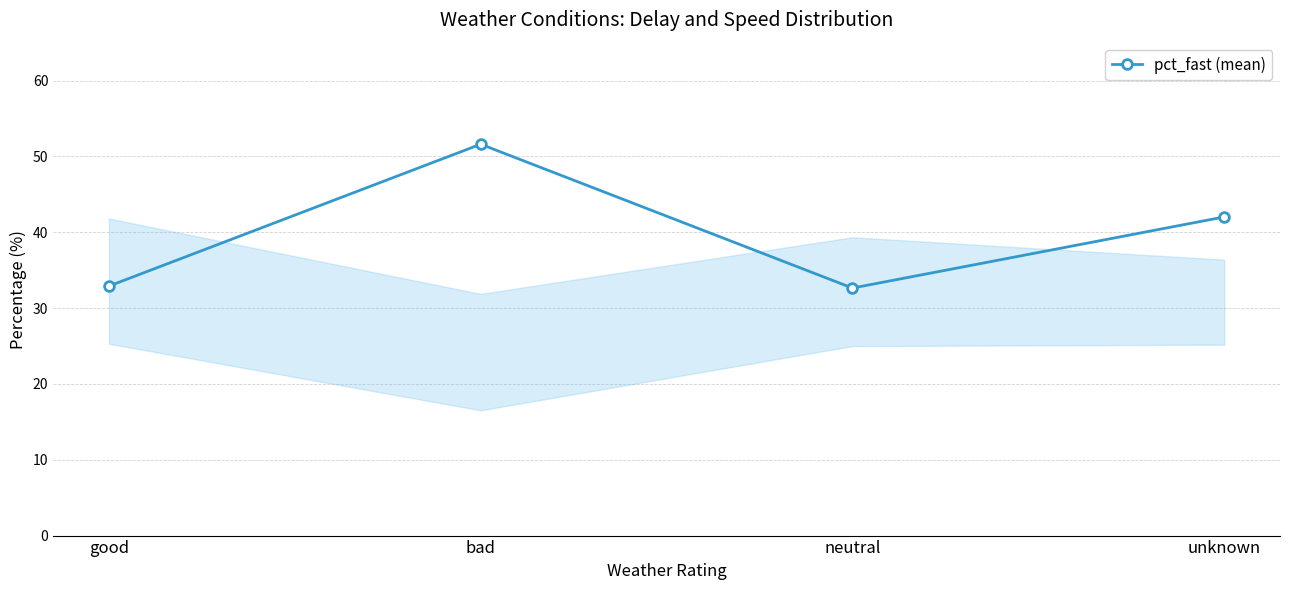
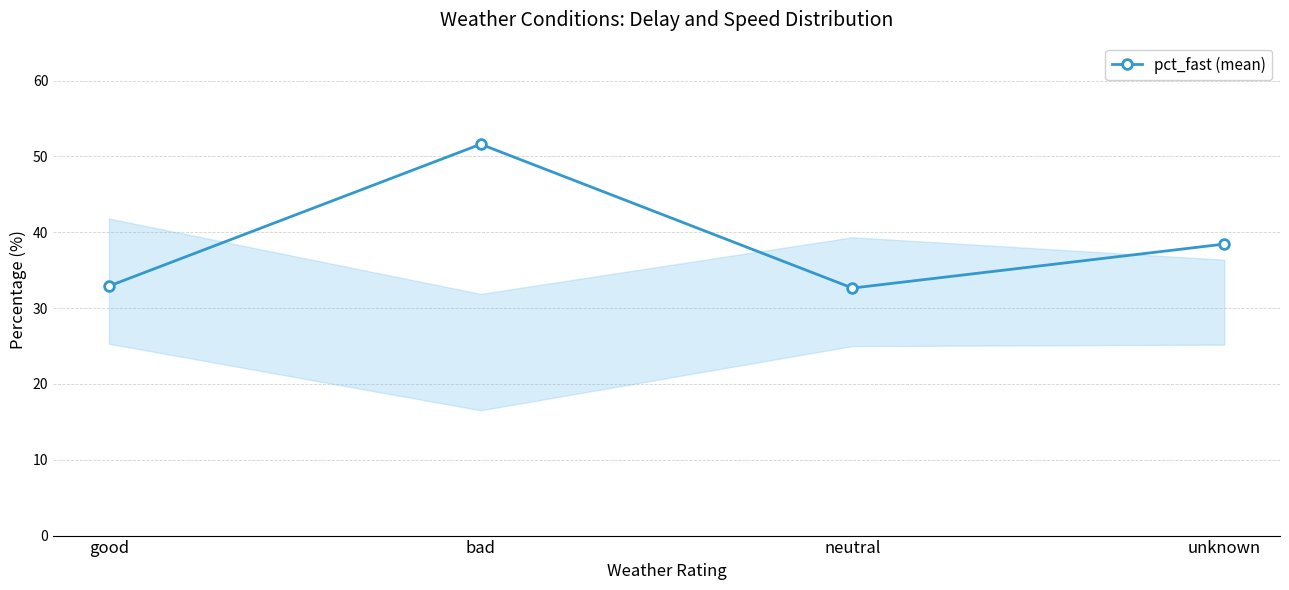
  {
    "pct_fast (mean)": {
      "good": 33,
      "bad": 52,
      "neutral": 33,
-     "unknown": 42
+     "unknown": 38
    }
  }
